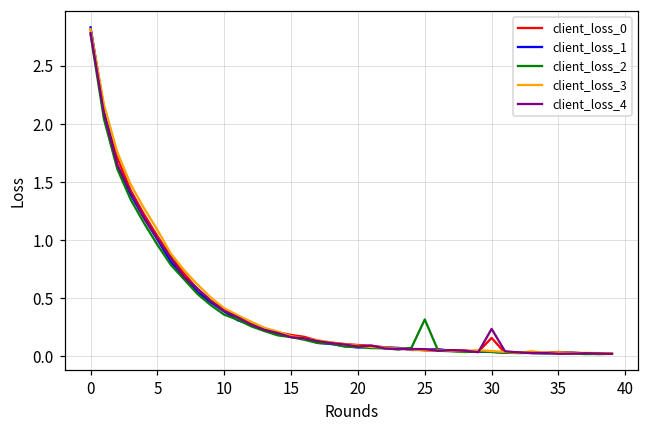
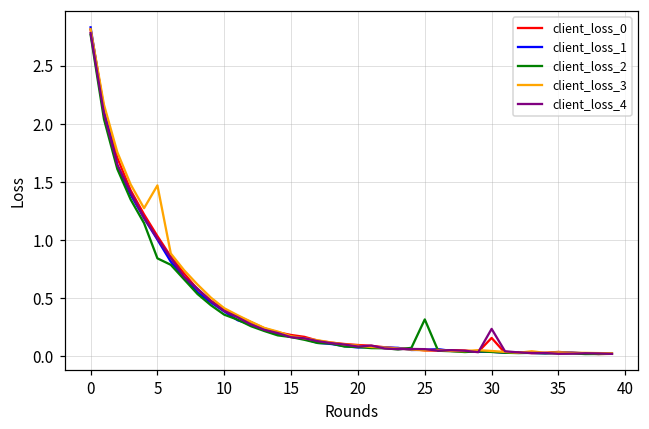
  {
    "client_loss_0": {
      "30": 0.16
    },
    "client_loss_2": {
-     "5": 0.96,
+     "5": 0.84,
      "10": 0.36,
      "25": 0.32
    },
    "client_loss_3": {
-     "5": 1.09
+     "5": 1.47
    },
    "client_loss_4": {
      "30": 0.24
    }
  }
